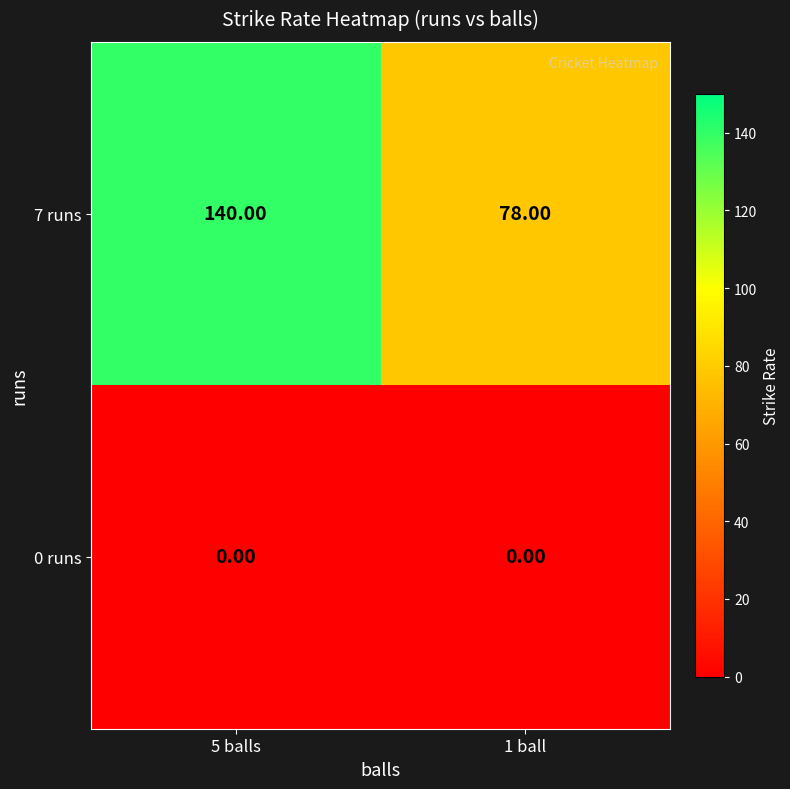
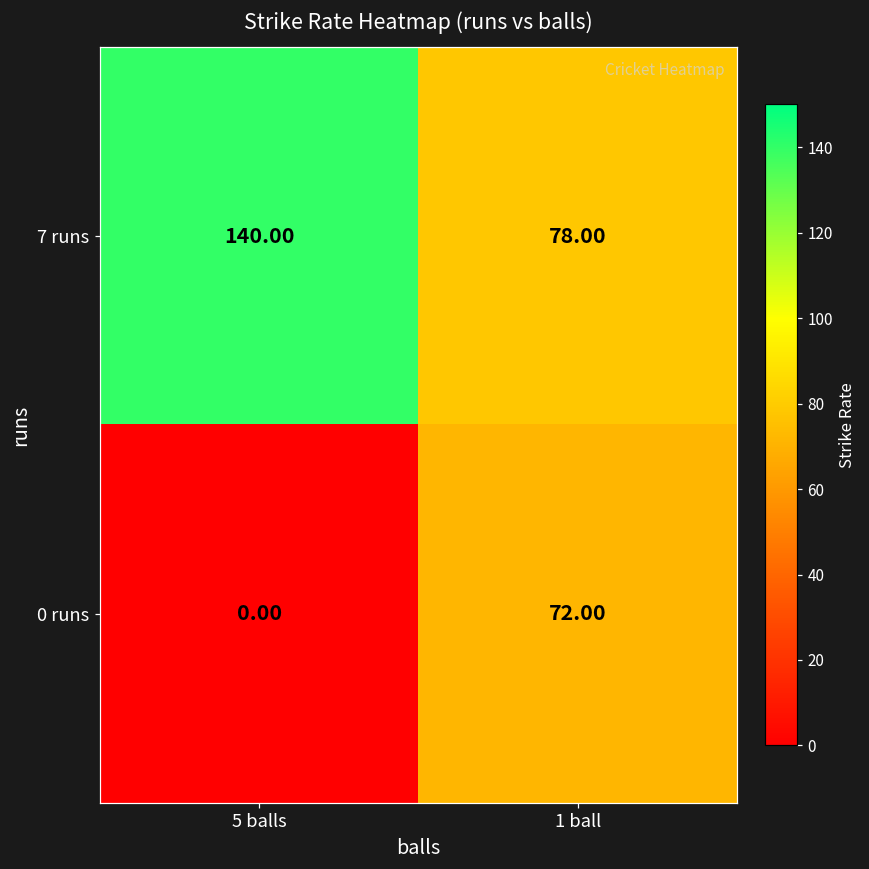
  {
    "7 runs": {
      "5 balls": 140.00
    },
    "0 runs": {
      "5 balls": 0.00,
-     "1 ball": 0.00
+     "1 ball": 72.00
    }
  }
